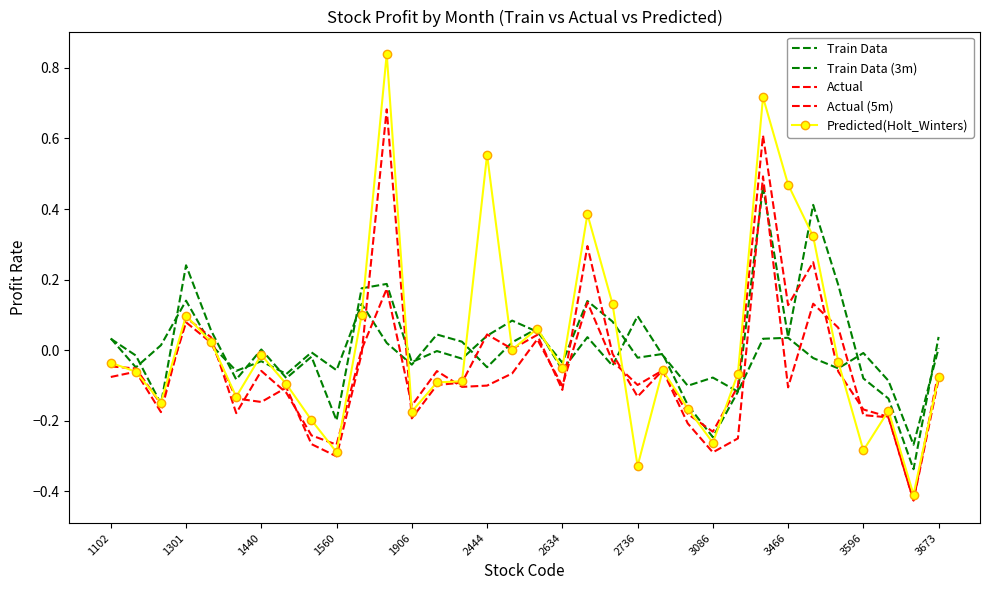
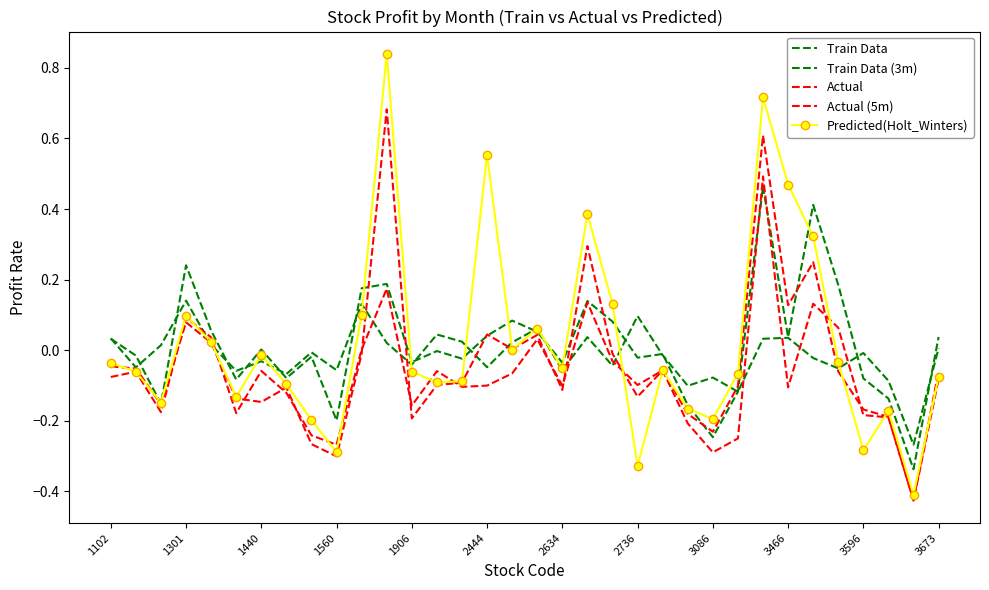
  {
    "Predicted(Holt_Winters)": {
      "1102": -0.04,
      "1440": -0.01,
      "1560": -0.29,
-     "1906": -0.17,
+     "1906": -0.06,
      "2444": 0.55,
      "2736": -0.33,
-     "3086": -0.26,
+     "3086": -0.20,
      "3466": 0.47,
      "3596": -0.28
    }
  }
